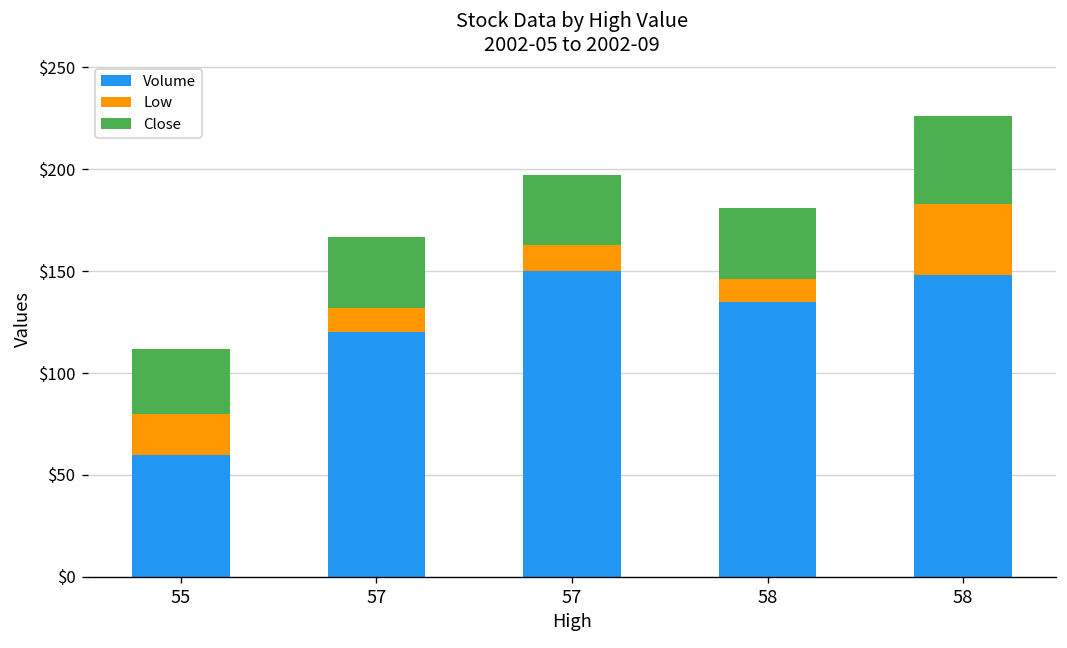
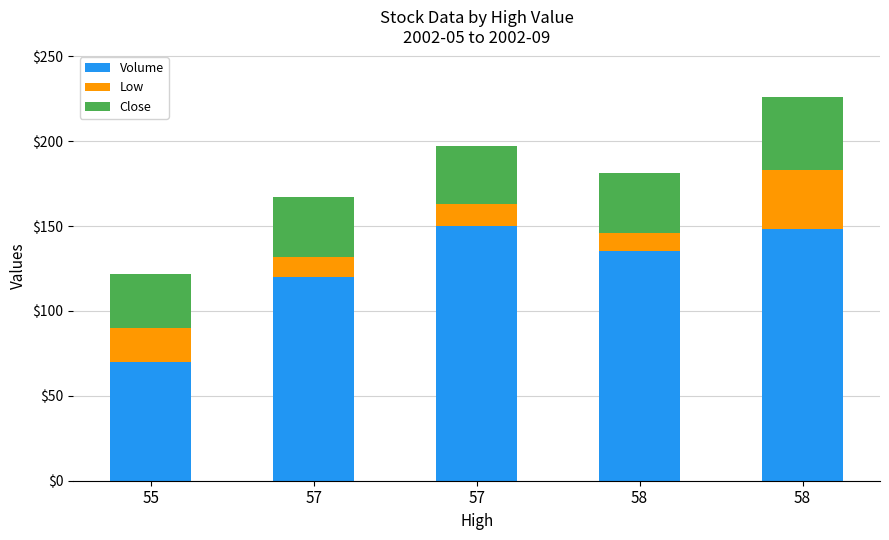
  {
    "Volume": {
-     "55": "$60"
+     "55": "$70"
    },
    "Low": {
      "55": "$20"
    },
    "Close": {
      "55": "$32"
    }
  }
